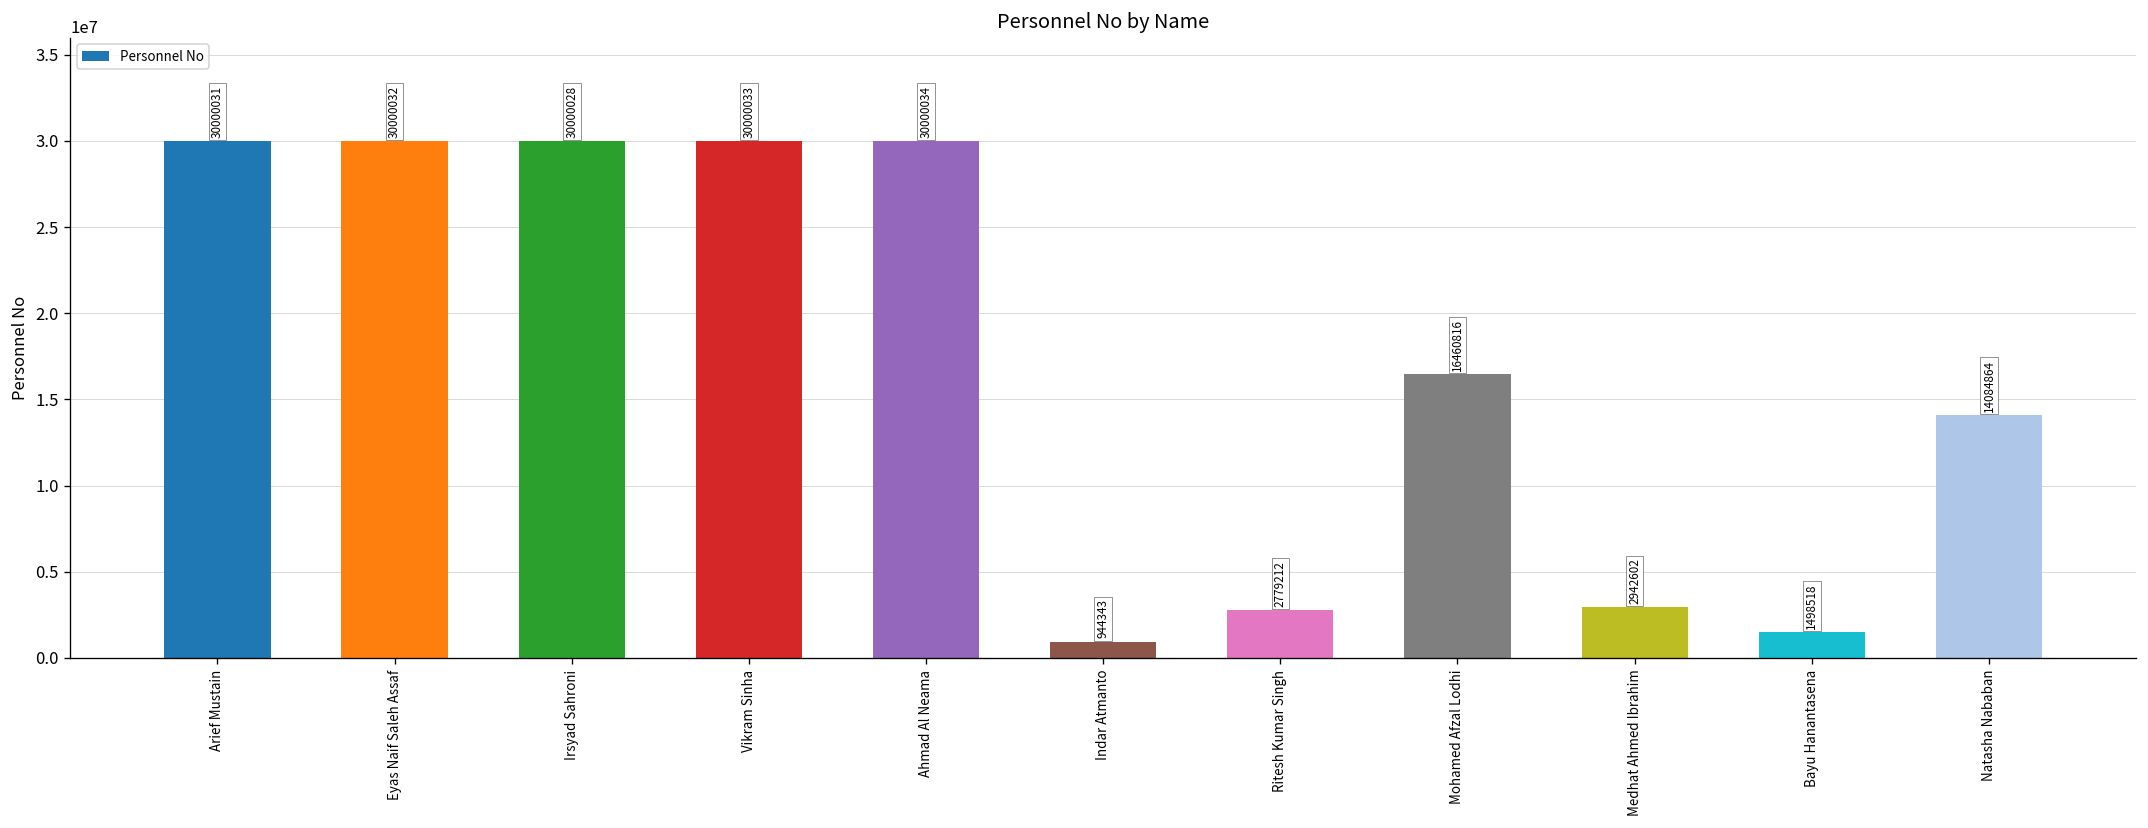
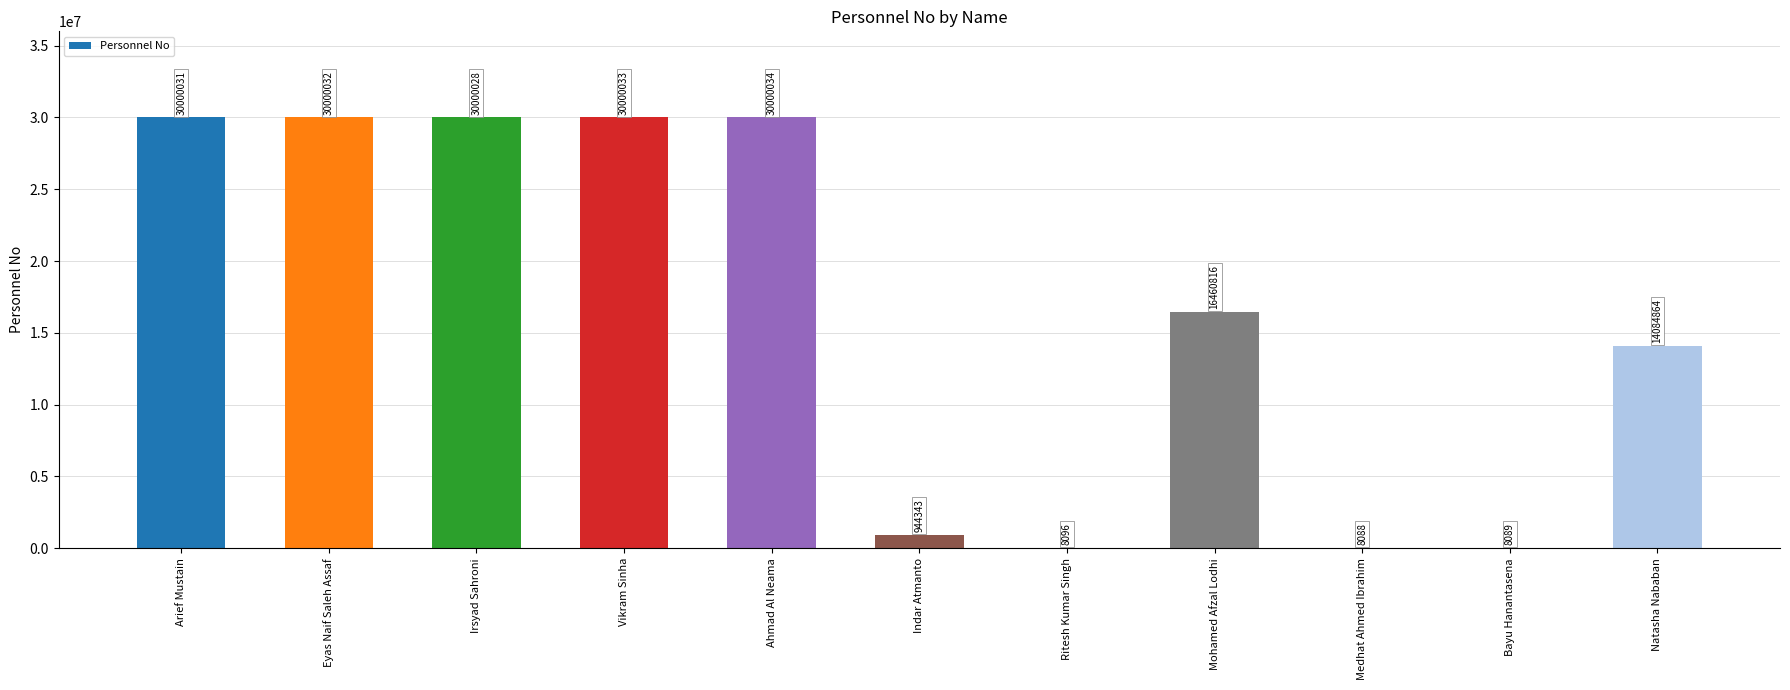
  {
-   "Ritesh Kumar Singh": 2779212,
-   "Medhat Ahmed Ibrahim": 2942602,
-   "Bayu Hanantasena": 1498518
+   "Ritesh Kumar Singh": 8096,
+   "Medhat Ahmed Ibrahim": 8088,
+   "Bayu Hanantasena": 8089
  }
